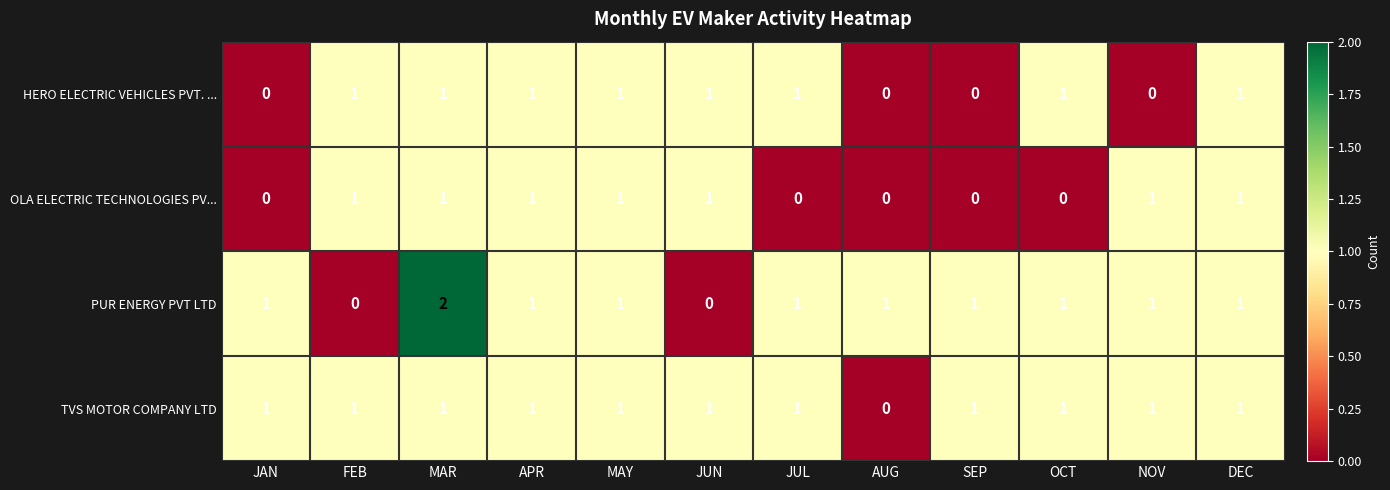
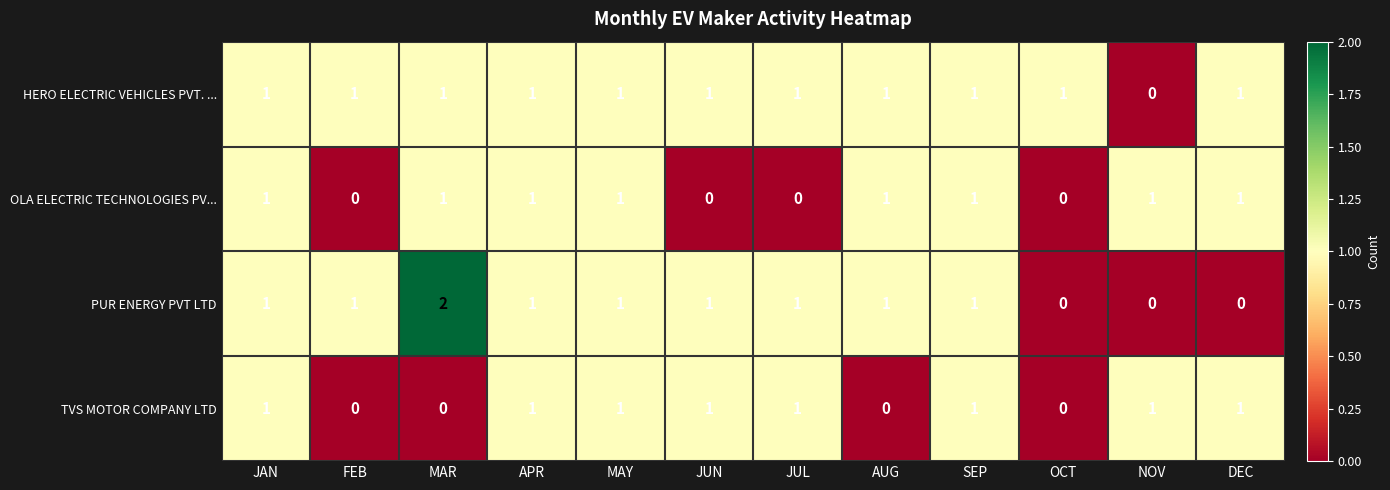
  {
    "HERO ELECTRIC VEHICLES PVT. ...": {
-     "JAN": 0,
+     "JAN": 1,
      "FEB": 1,
      "MAR": 1,
      "APR": 1,
      "MAY": 1,
      "JUN": 1,
      "JUL": 1,
-     "AUG": 0,
-     "SEP": 0,
+     "AUG": 1,
+     "SEP": 1,
      "OCT": 1,
      "NOV": 0,
      "DEC": 1
    },
    "OLA ELECTRIC TECHNOLOGIES PV...": {
-     "JAN": 0,
-     "FEB": 1,
+     "JAN": 1,
+     "FEB": 0,
      "MAR": 1,
      "APR": 1,
      "MAY": 1,
-     "JUN": 1,
+     "JUN": 0,
      "JUL": 0,
-     "AUG": 0,
-     "SEP": 0,
+     "AUG": 1,
+     "SEP": 1,
      "OCT": 0,
      "NOV": 1,
      "DEC": 1
    },
    "PUR ENERGY PVT LTD": {
      "JAN": 1,
-     "FEB": 0,
+     "FEB": 1,
      "MAR": 2,
      "APR": 1,
      "MAY": 1,
-     "JUN": 0,
+     "JUN": 1,
      "JUL": 1,
      "AUG": 1,
      "SEP": 1,
-     "OCT": 1,
-     "NOV": 1,
-     "DEC": 1
+     "OCT": 0,
+     "NOV": 0,
+     "DEC": 0
    },
    "TVS MOTOR COMPANY LTD": {
      "JAN": 1,
-     "FEB": 1,
-     "MAR": 1,
+     "FEB": 0,
+     "MAR": 0,
      "APR": 1,
      "MAY": 1,
      "JUN": 1,
      "JUL": 1,
      "AUG": 0,
      "SEP": 1,
-     "OCT": 1,
+     "OCT": 0,
      "NOV": 1,
      "DEC": 1
    }
  }
